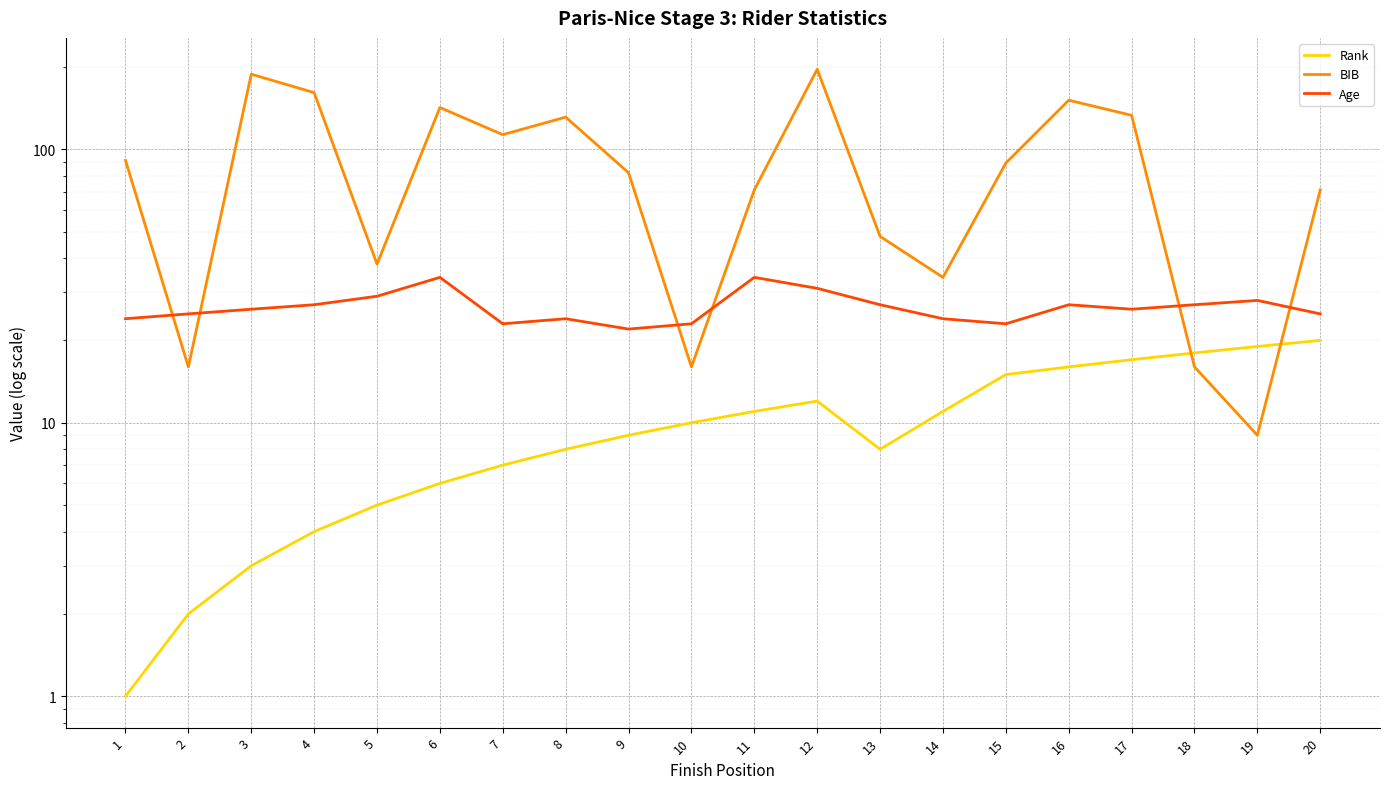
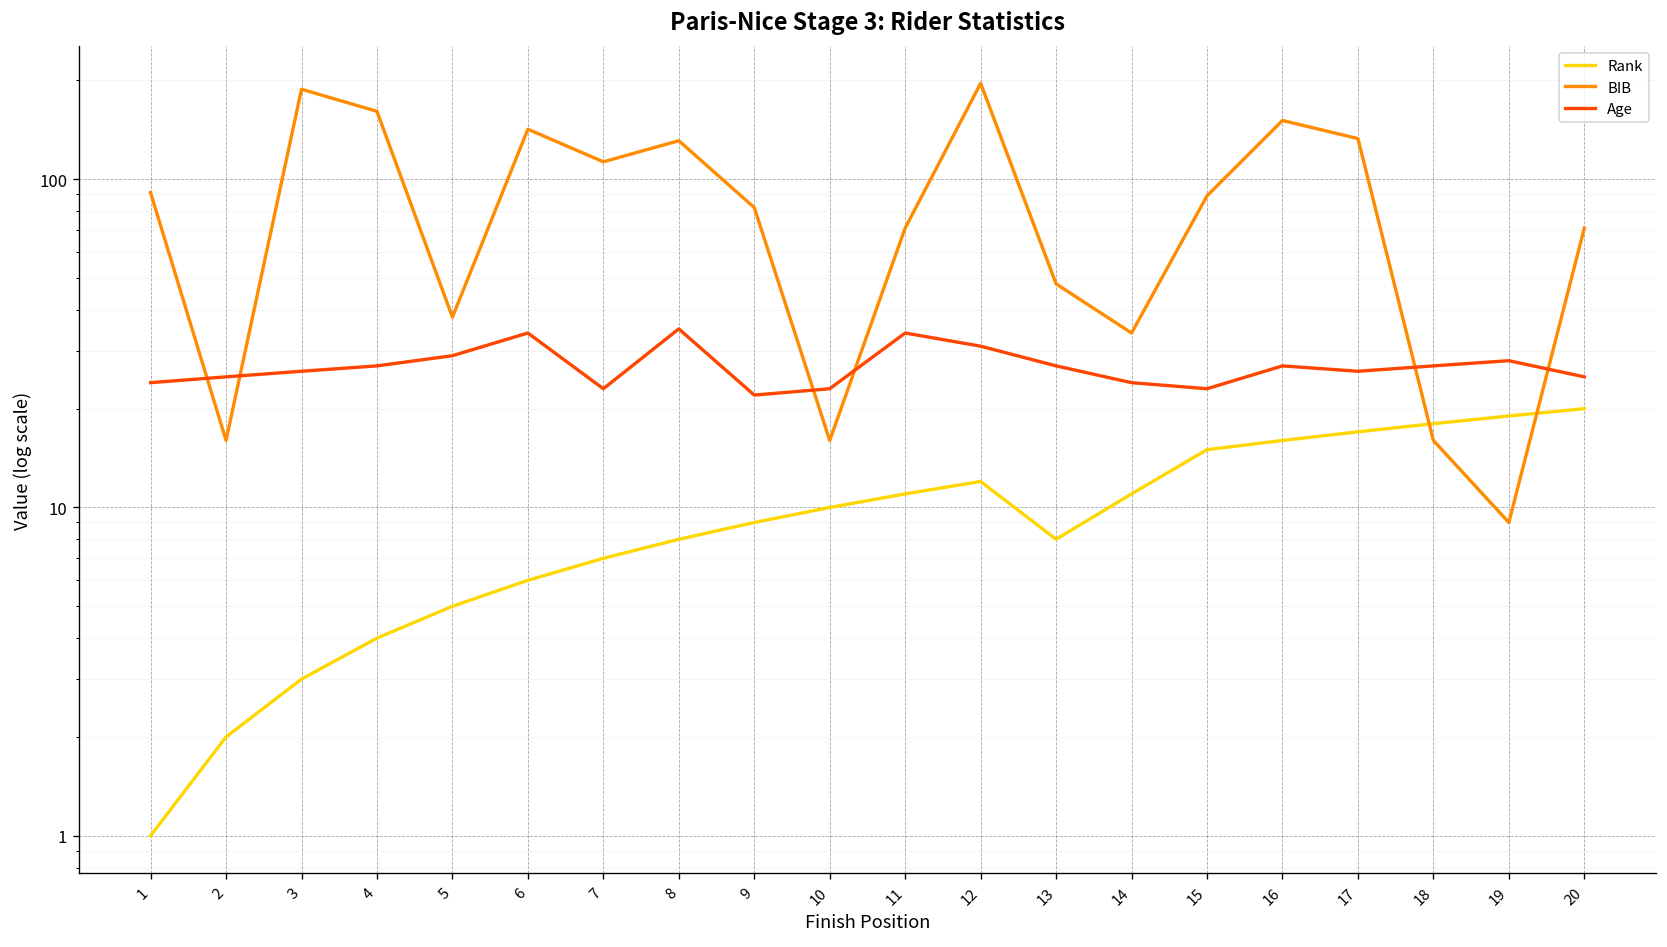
  {
    "Rank": {
      "1": 1,
      "2": 2,
      "3": 3,
      "4": 4,
      "5": 5,
      "6": 6,
      "7": 7,
      "8": 8,
      "9": 9,
      "10": 10,
      "11": 11,
      "12": 12,
      "13": 8,
      "14": 11,
      "15": 15,
      "16": 16,
      "17": 17,
      "18": 18,
      "19": 19,
      "20": 20
    },
    "BIB": {
      "1": 91,
      "2": 16,
      "3": 190,
      "4": 160,
      "5": 38,
      "6": 140,
      "7": 113,
      "8": 130,
      "9": 82,
      "10": 16,
      "11": 71,
      "12": 200,
      "13": 48,
      "14": 34,
      "15": 89,
      "16": 150,
      "17": 130,
      "18": 16,
      "19": 9,
      "20": 71
    },
    "Age": {
      "1": 24,
      "2": 25,
      "3": 26,
      "4": 27,
      "5": 29,
      "6": 34,
      "7": 23,
-     "8": 24,
+     "8": 35,
      "9": 22,
      "10": 23,
      "11": 34,
      "12": 31,
      "13": 27,
      "14": 24,
      "15": 23,
      "16": 27,
      "17": 26,
      "18": 27,
      "19": 28,
      "20": 25
    }
  }
